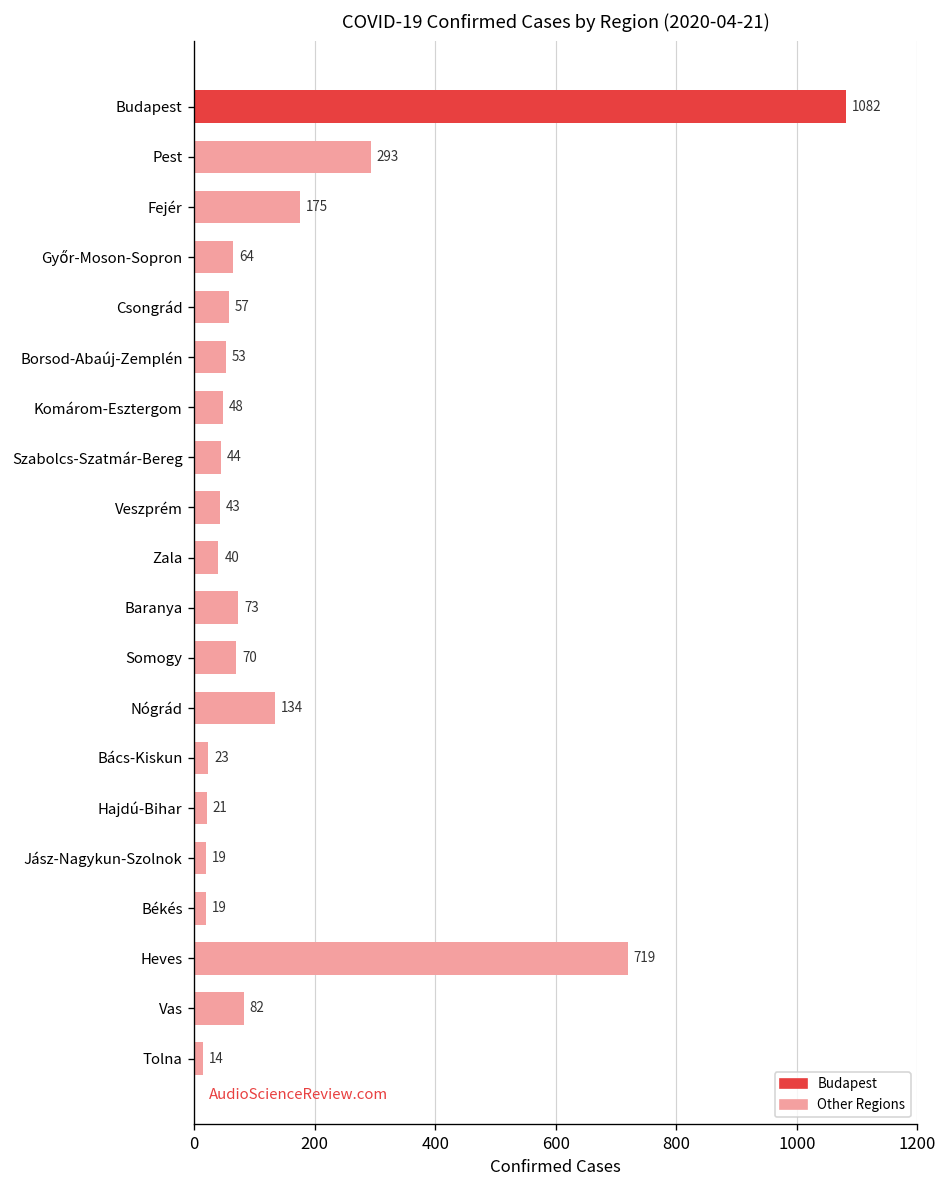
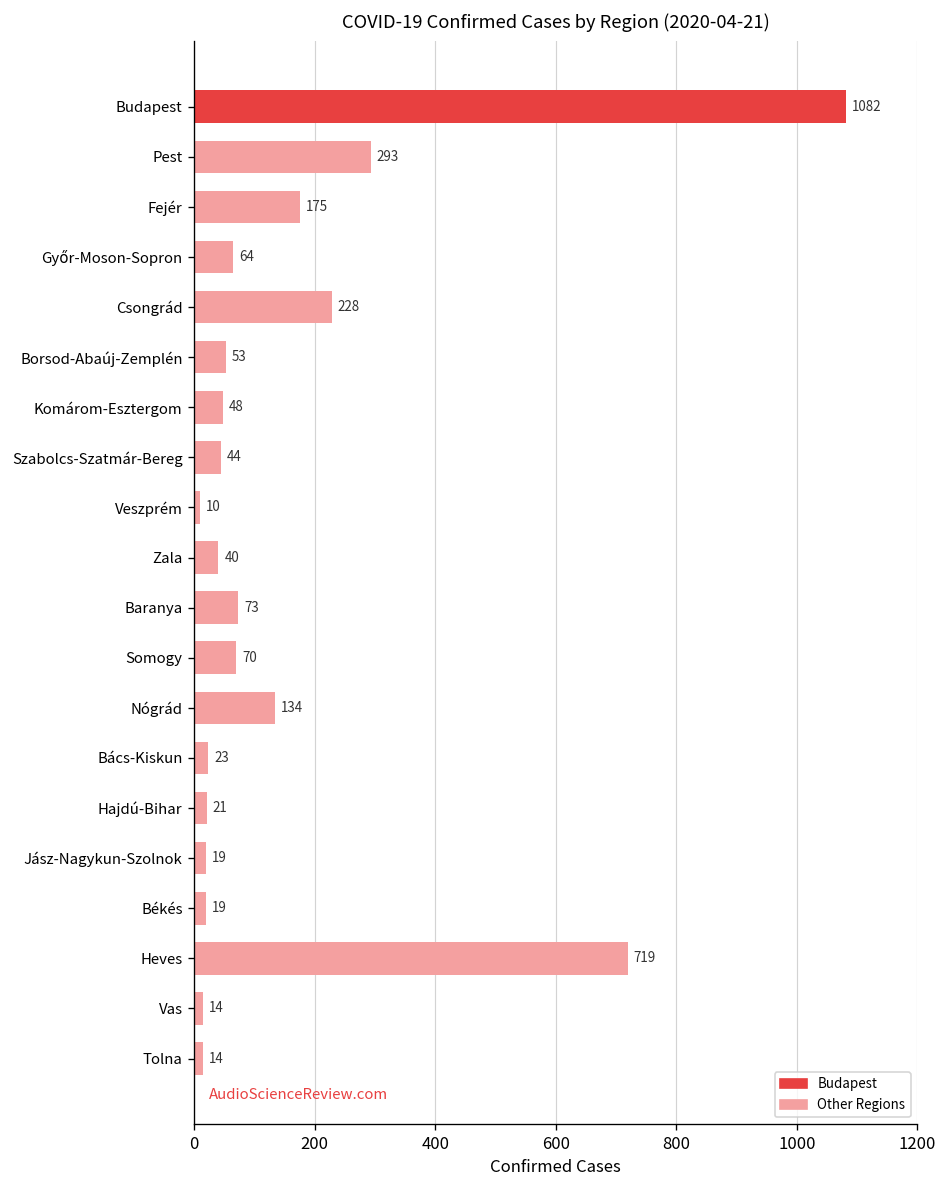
  {
    "Budapest": 1082,
    "Pest": 293,
    "Fejér": 175,
    "Győr-Moson-Sopron": 64,
-   "Csongrád": 57,
+   "Csongrád": 228,
    "Borsod-Abaúj-Zemplén": 53,
    "Komárom-Esztergom": 48,
    "Szabolcs-Szatmár-Bereg": 44,
-   "Veszprém": 43,
+   "Veszprém": 10,
    "Zala": 40,
    "Baranya": 73,
    "Somogy": 70,
    "Nógrád": 134,
    "Bács-Kiskun": 23,
    "Hajdú-Bihar": 21,
    "Jász-Nagykun-Szolnok": 19,
    "Békés": 19,
    "Heves": 719,
-   "Vas": 82,
+   "Vas": 14,
    "Tolna": 14
  }
